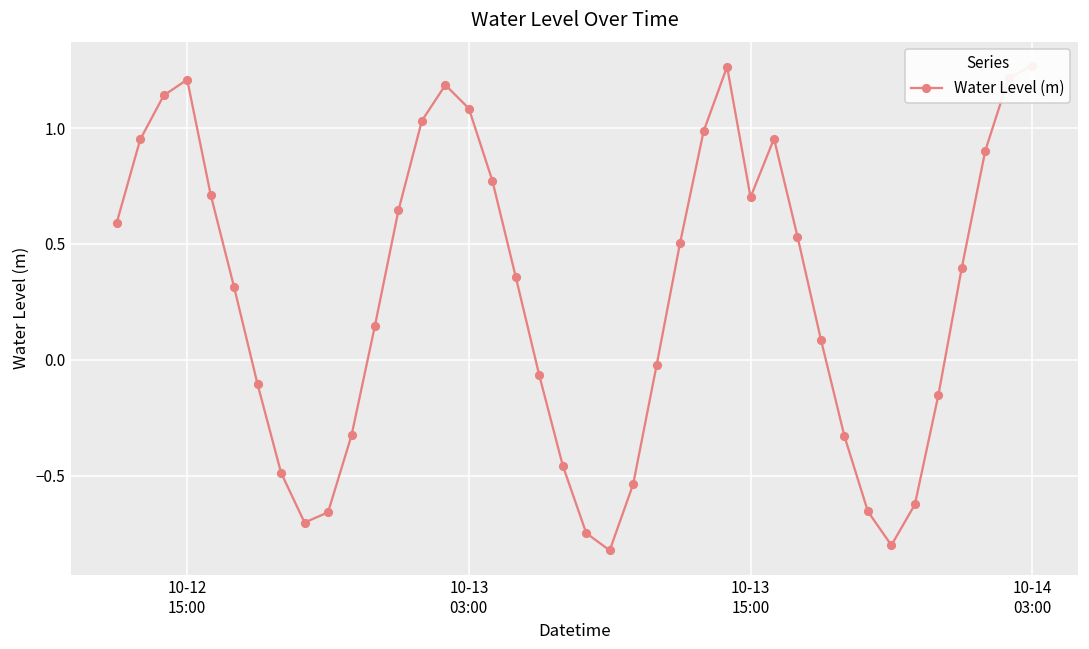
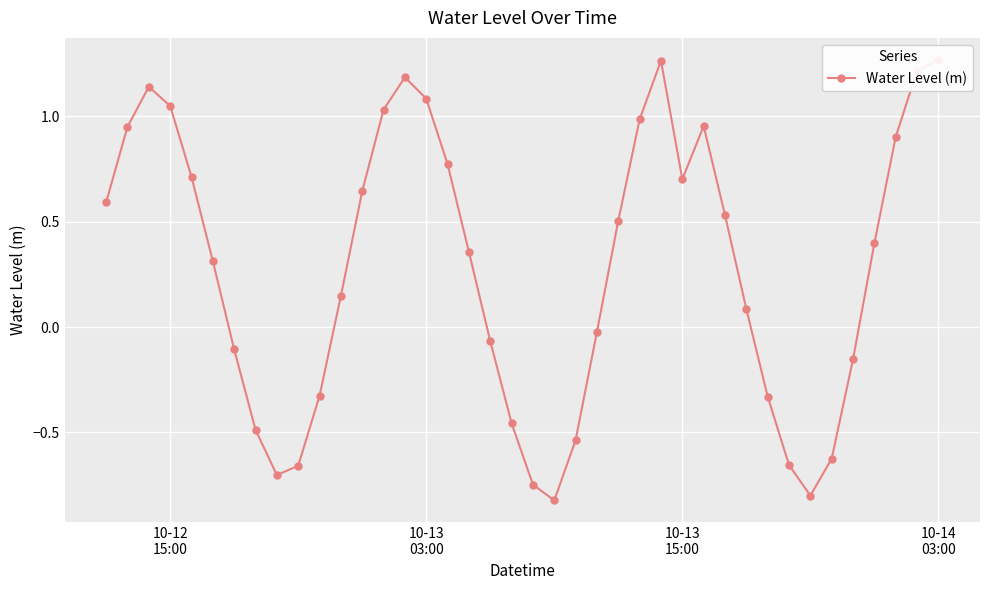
  {
-   "10-12 15:00": 1.21,
+   "10-12 15:00": 1.05,
    "10-13 03:00": 1.08,
    "10-13 15:00": 0.70
  }
